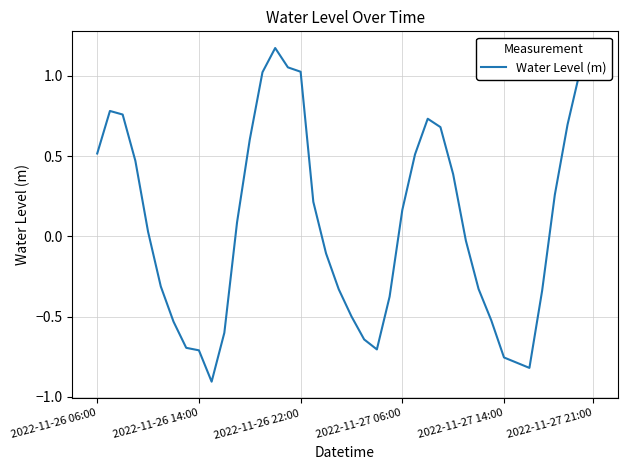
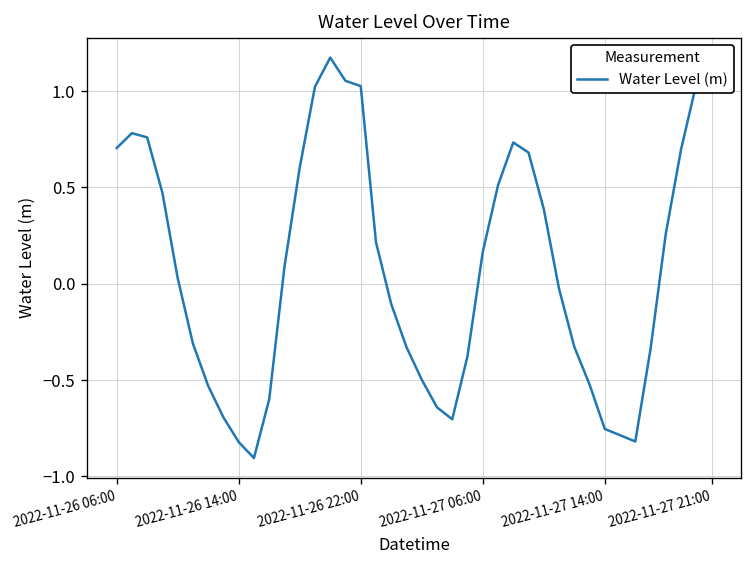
  {
-   "2022-11-26 06:00": 0.52,
-   "2022-11-26 14:00": -0.71,
+   "2022-11-26 06:00": 0.70,
+   "2022-11-26 14:00": -0.82,
    "2022-11-26 22:00": 1.03,
    "2022-11-27 06:00": 0.16,
    "2022-11-27 14:00": -0.75
  }
